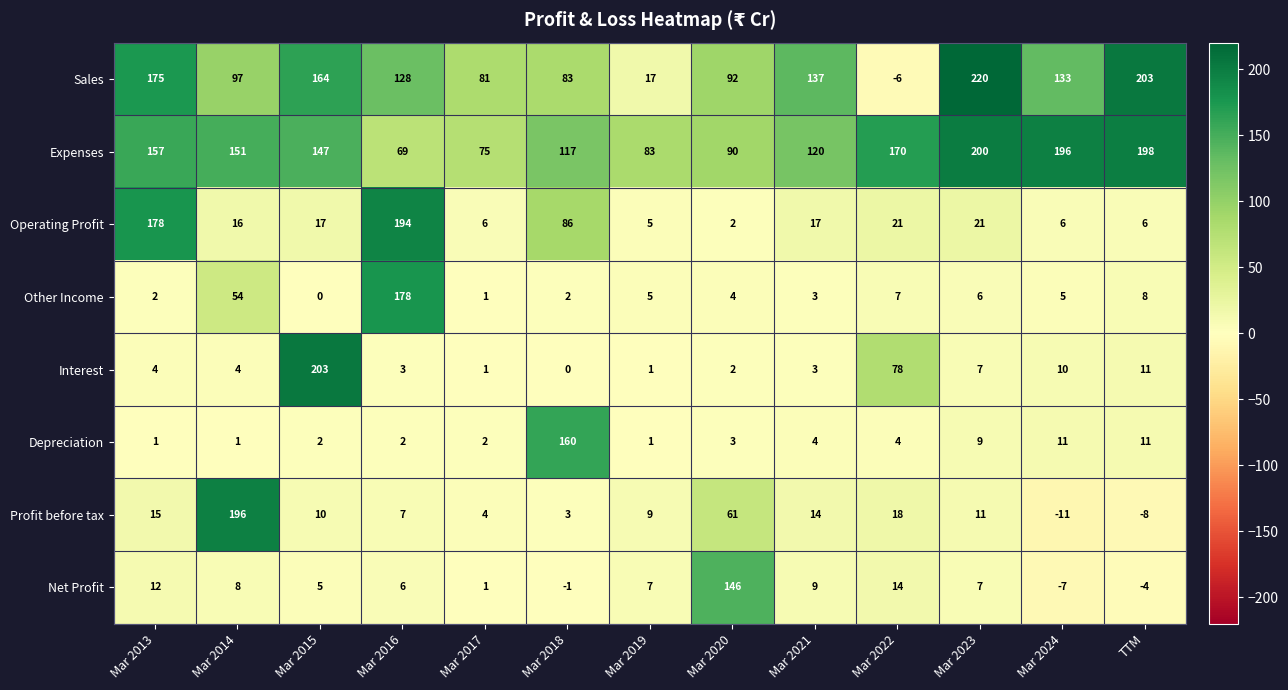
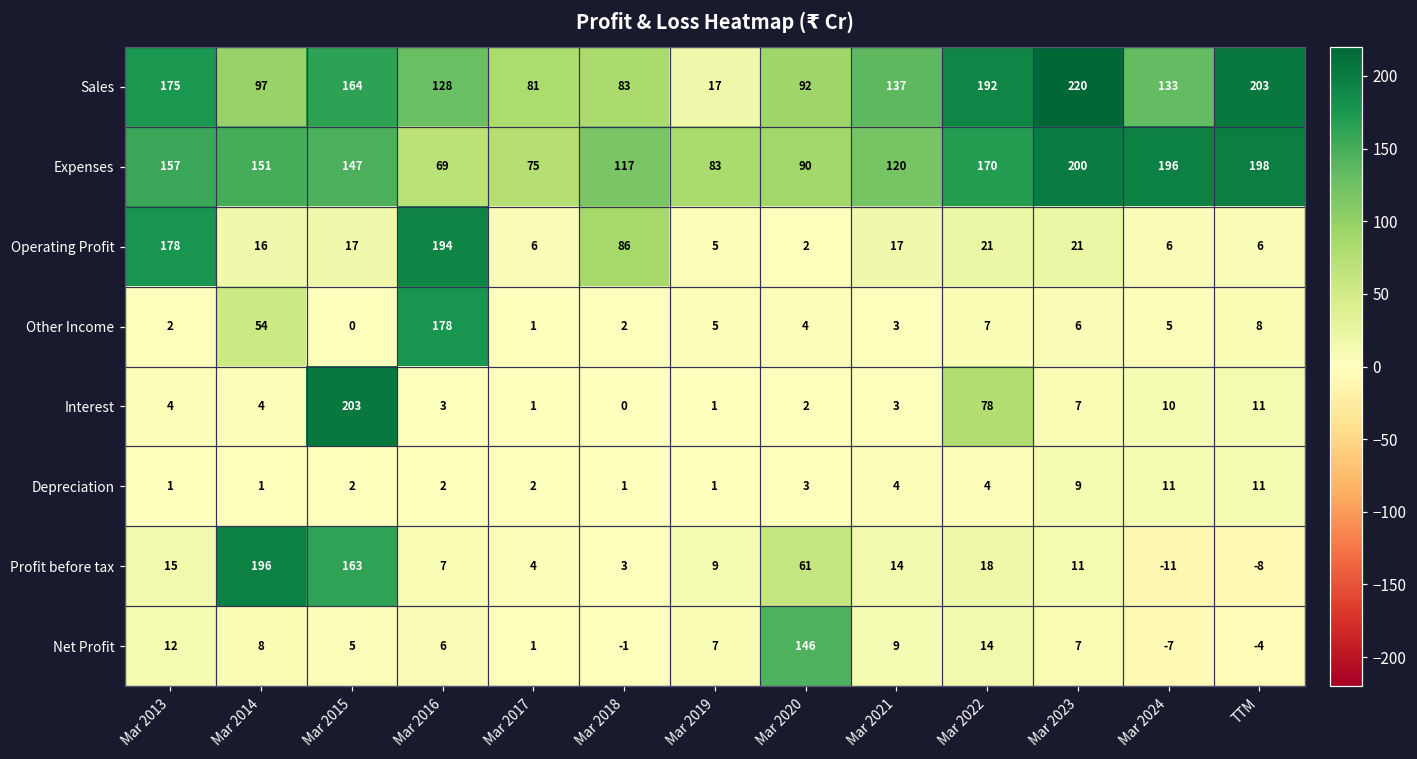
  {
    "Sales": {
      "Mar 2013": 175,
      "Mar 2014": 97,
      "Mar 2015": 164,
      "Mar 2016": 128,
      "Mar 2017": 81,
      "Mar 2018": 83,
      "Mar 2019": 17,
      "Mar 2020": 92,
      "Mar 2021": 137,
-     "Mar 2022": -6,
+     "Mar 2022": 192,
      "Mar 2023": 220,
      "Mar 2024": 133,
      "TTM": 203
    },
    "Expenses": {
      "Mar 2013": 157,
      "Mar 2014": 151,
      "Mar 2015": 147,
      "Mar 2016": 69,
      "Mar 2017": 75,
      "Mar 2018": 117,
      "Mar 2019": 83,
      "Mar 2020": 90,
      "Mar 2021": 120,
      "Mar 2022": 170,
      "Mar 2023": 200,
      "Mar 2024": 196,
      "TTM": 198
    },
    "Operating Profit": {
      "Mar 2013": 178,
      "Mar 2014": 16,
      "Mar 2015": 17,
      "Mar 2016": 194,
      "Mar 2017": 6,
      "Mar 2018": 86,
      "Mar 2019": 5,
      "Mar 2020": 2,
      "Mar 2021": 17,
      "Mar 2022": 21,
      "Mar 2023": 21,
      "Mar 2024": 6,
      "TTM": 6
    },
    "Other Income": {
      "Mar 2013": 2,
      "Mar 2014": 54,
      "Mar 2015": 0,
      "Mar 2016": 178,
      "Mar 2017": 1,
      "Mar 2018": 2,
      "Mar 2019": 5,
      "Mar 2020": 4,
      "Mar 2021": 3,
      "Mar 2022": 7,
      "Mar 2023": 6,
      "Mar 2024": 5,
      "TTM": 8
    },
    "Interest": {
      "Mar 2013": 4,
      "Mar 2014": 4,
      "Mar 2015": 203,
      "Mar 2016": 3,
      "Mar 2017": 1,
      "Mar 2018": 0,
      "Mar 2019": 1,
      "Mar 2020": 2,
      "Mar 2021": 3,
      "Mar 2022": 78,
      "Mar 2023": 7,
      "Mar 2024": 10,
      "TTM": 11
    },
    "Depreciation": {
      "Mar 2013": 1,
      "Mar 2014": 1,
      "Mar 2015": 2,
      "Mar 2016": 2,
      "Mar 2017": 2,
-     "Mar 2018": 160,
+     "Mar 2018": 1,
      "Mar 2019": 1,
      "Mar 2020": 3,
      "Mar 2021": 4,
      "Mar 2022": 4,
      "Mar 2023": 9,
      "Mar 2024": 11,
      "TTM": 11
    },
    "Profit before tax": {
      "Mar 2013": 15,
      "Mar 2014": 196,
-     "Mar 2015": 10,
+     "Mar 2015": 163,
      "Mar 2016": 7,
      "Mar 2017": 4,
      "Mar 2018": 3,
      "Mar 2019": 9,
      "Mar 2020": 61,
      "Mar 2021": 14,
      "Mar 2022": 18,
      "Mar 2023": 11,
      "Mar 2024": -11,
      "TTM": -8
    },
    "Net Profit": {
      "Mar 2013": 12,
      "Mar 2014": 8,
      "Mar 2015": 5,
      "Mar 2016": 6,
      "Mar 2017": 1,
      "Mar 2018": -1,
      "Mar 2019": 7,
      "Mar 2020": 146,
      "Mar 2021": 9,
      "Mar 2022": 14,
      "Mar 2023": 7,
      "Mar 2024": -7,
      "TTM": -4
    }
  }
